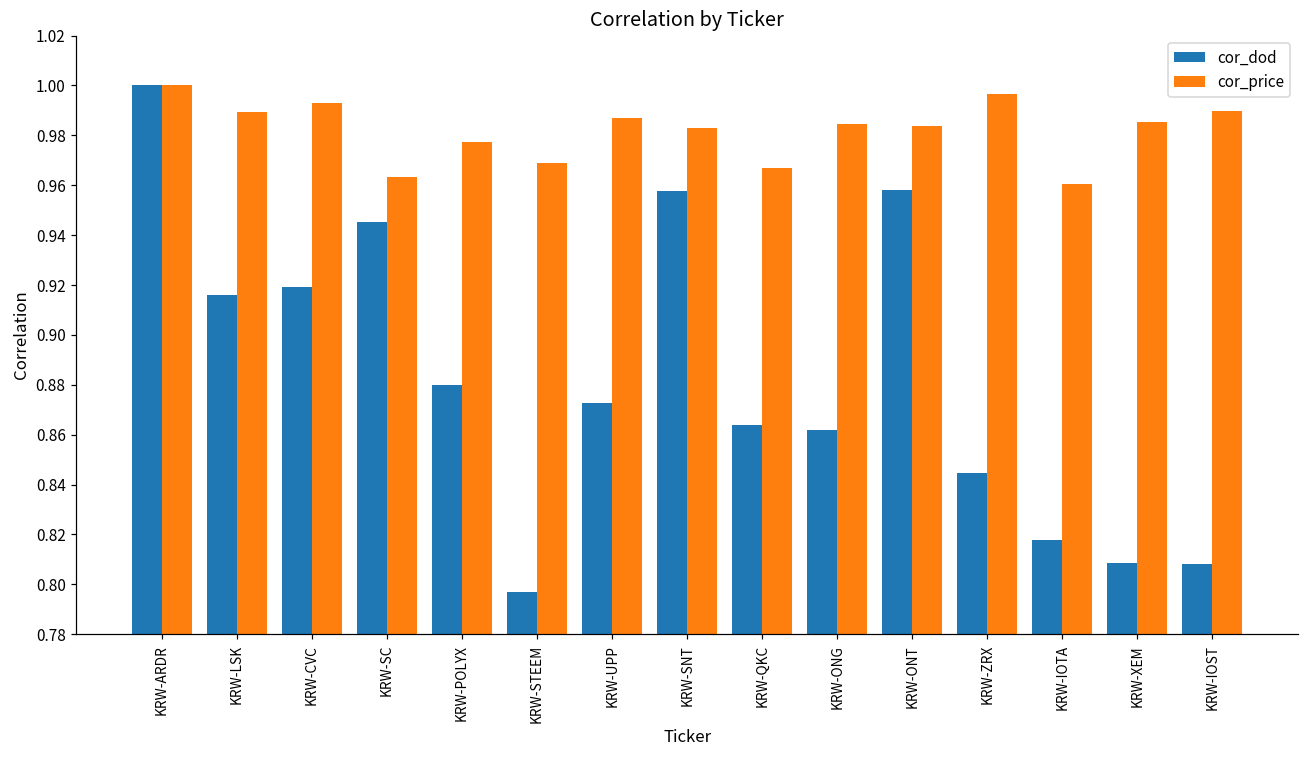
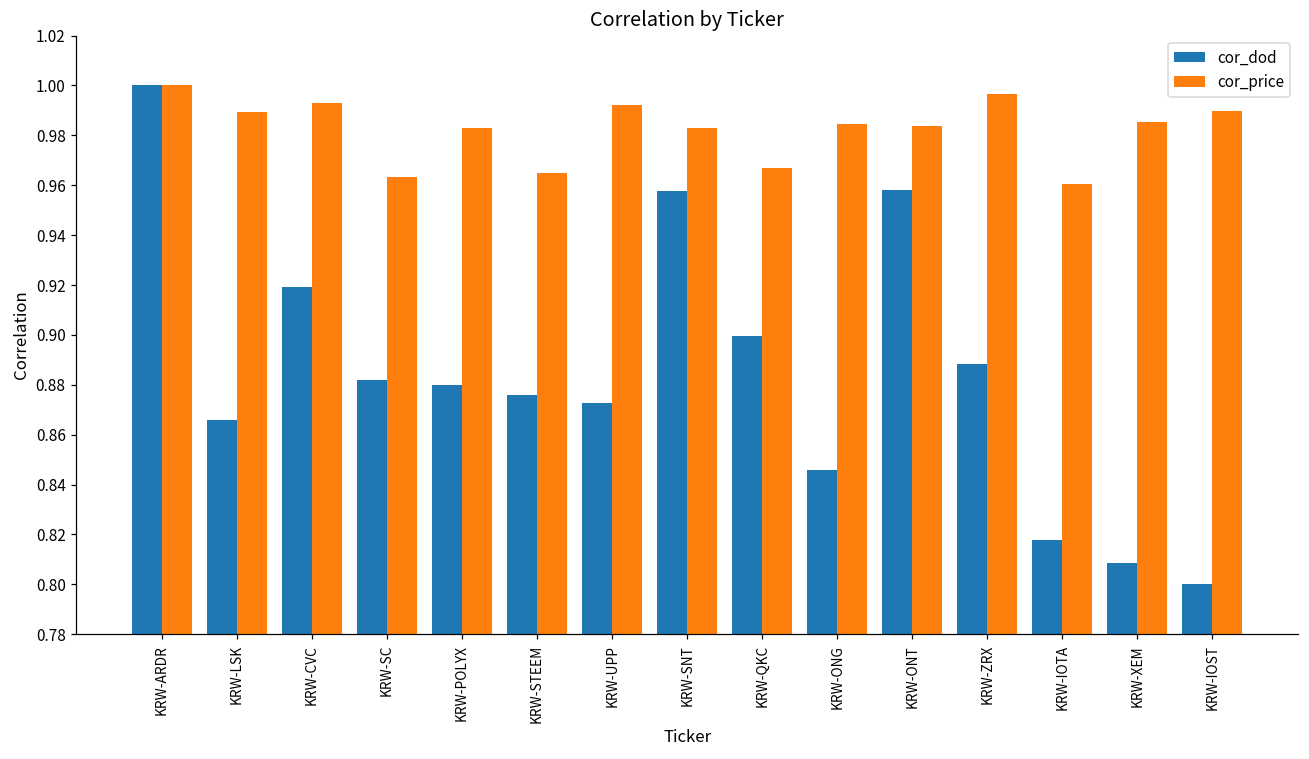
  {
    "cor_dod": {
      "KRW-ARDR": 1.000,
-     "KRW-LSK": 0.916,
+     "KRW-LSK": 0.866,
      "KRW-CVC": 0.919,
-     "KRW-SC": 0.945,
+     "KRW-SC": 0.882,
      "KRW-POLYX": 0.880,
-     "KRW-STEEM": 0.797,
+     "KRW-STEEM": 0.876,
      "KRW-UPP": 0.873,
      "KRW-SNT": 0.958,
-     "KRW-QKC": 0.864,
-     "KRW-ONG": 0.862,
+     "KRW-QKC": 0.899,
+     "KRW-ONG": 0.846,
      "KRW-ONT": 0.958,
-     "KRW-ZRX": 0.845,
+     "KRW-ZRX": 0.888,
      "KRW-IOTA": 0.818,
      "KRW-XEM": 0.808,
-     "KRW-IOST": 0.808
+     "KRW-IOST": 0.800
    },
    "cor_price": {
      "KRW-ARDR": 1.000,
      "KRW-LSK": 0.990,
      "KRW-CVC": 0.993,
      "KRW-SC": 0.963,
-     "KRW-POLYX": 0.977,
-     "KRW-STEEM": 0.969,
-     "KRW-UPP": 0.987,
+     "KRW-POLYX": 0.983,
+     "KRW-STEEM": 0.965,
+     "KRW-UPP": 0.992,
      "KRW-SNT": 0.983,
      "KRW-QKC": 0.967,
      "KRW-ONG": 0.985,
      "KRW-ONT": 0.984,
      "KRW-ZRX": 0.996,
      "KRW-IOTA": 0.960,
      "KRW-XEM": 0.985,
      "KRW-IOST": 0.990
    }
  }
